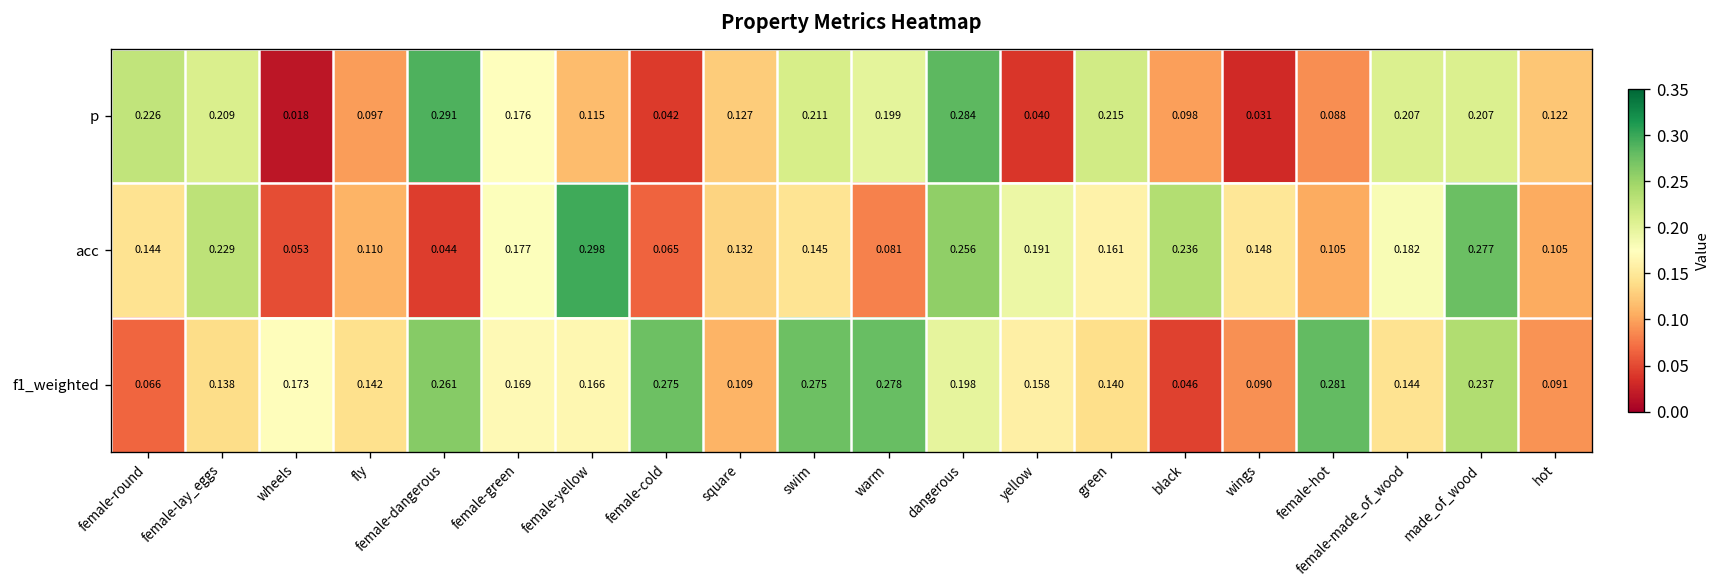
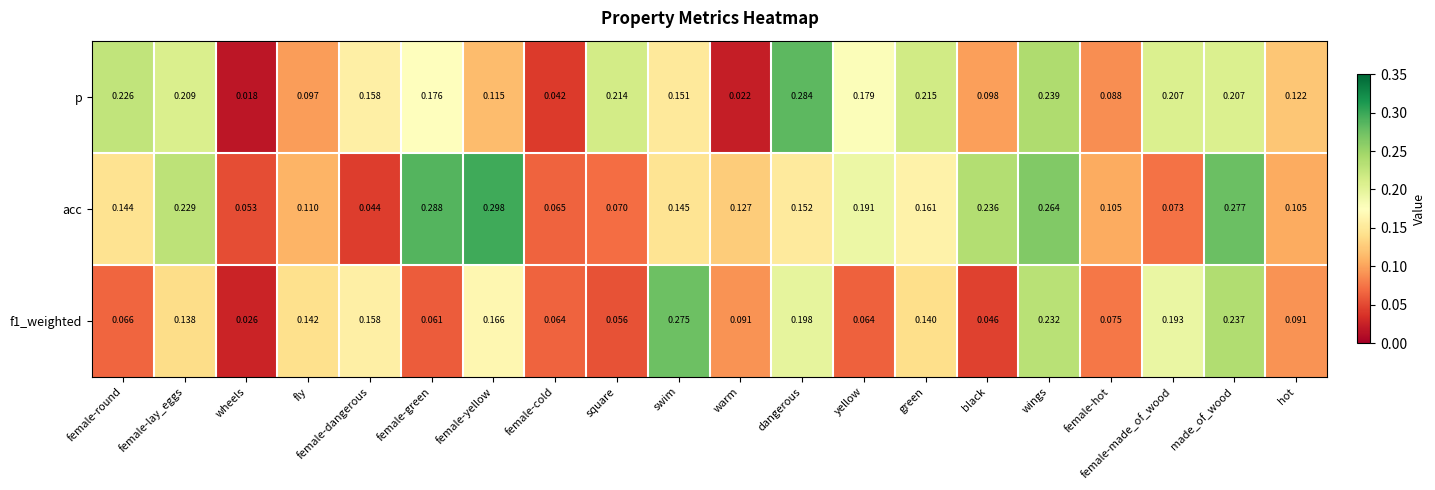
  {
    "p": {
      "female-round": 0.226,
      "female-lay_eggs": 0.209,
      "wheels": 0.018,
      "fly": 0.097,
-     "female-dangerous": 0.291,
+     "female-dangerous": 0.158,
      "female-green": 0.176,
      "female-yellow": 0.115,
      "female-cold": 0.042,
-     "square": 0.127,
-     "swim": 0.211,
-     "warm": 0.199,
+     "square": 0.214,
+     "swim": 0.151,
+     "warm": 0.022,
      "dangerous": 0.284,
-     "yellow": 0.040,
+     "yellow": 0.179,
      "green": 0.215,
      "black": 0.098,
-     "wings": 0.031,
+     "wings": 0.239,
      "female-hot": 0.088,
      "female-made_of_wood": 0.207,
      "made_of_wood": 0.207,
      "hot": 0.122
    },
    "acc": {
      "female-round": 0.144,
      "female-lay_eggs": 0.229,
      "wheels": 0.053,
      "fly": 0.110,
      "female-dangerous": 0.044,
-     "female-green": 0.177,
+     "female-green": 0.288,
      "female-yellow": 0.298,
      "female-cold": 0.065,
-     "square": 0.132,
+     "square": 0.070,
      "swim": 0.145,
-     "warm": 0.081,
-     "dangerous": 0.256,
+     "warm": 0.127,
+     "dangerous": 0.152,
      "yellow": 0.191,
      "green": 0.161,
      "black": 0.236,
-     "wings": 0.148,
+     "wings": 0.264,
      "female-hot": 0.105,
-     "female-made_of_wood": 0.182,
+     "female-made_of_wood": 0.073,
      "made_of_wood": 0.277,
      "hot": 0.105
    },
    "f1_weighted": {
      "female-round": 0.066,
      "female-lay_eggs": 0.138,
-     "wheels": 0.173,
+     "wheels": 0.026,
      "fly": 0.142,
-     "female-dangerous": 0.261,
-     "female-green": 0.169,
+     "female-dangerous": 0.158,
+     "female-green": 0.061,
      "female-yellow": 0.166,
-     "female-cold": 0.275,
-     "square": 0.109,
+     "female-cold": 0.064,
+     "square": 0.056,
      "swim": 0.275,
-     "warm": 0.278,
+     "warm": 0.091,
      "dangerous": 0.198,
-     "yellow": 0.158,
+     "yellow": 0.064,
      "green": 0.140,
      "black": 0.046,
-     "wings": 0.090,
-     "female-hot": 0.281,
-     "female-made_of_wood": 0.144,
+     "wings": 0.232,
+     "female-hot": 0.075,
+     "female-made_of_wood": 0.193,
      "made_of_wood": 0.237,
      "hot": 0.091
    }
  }
